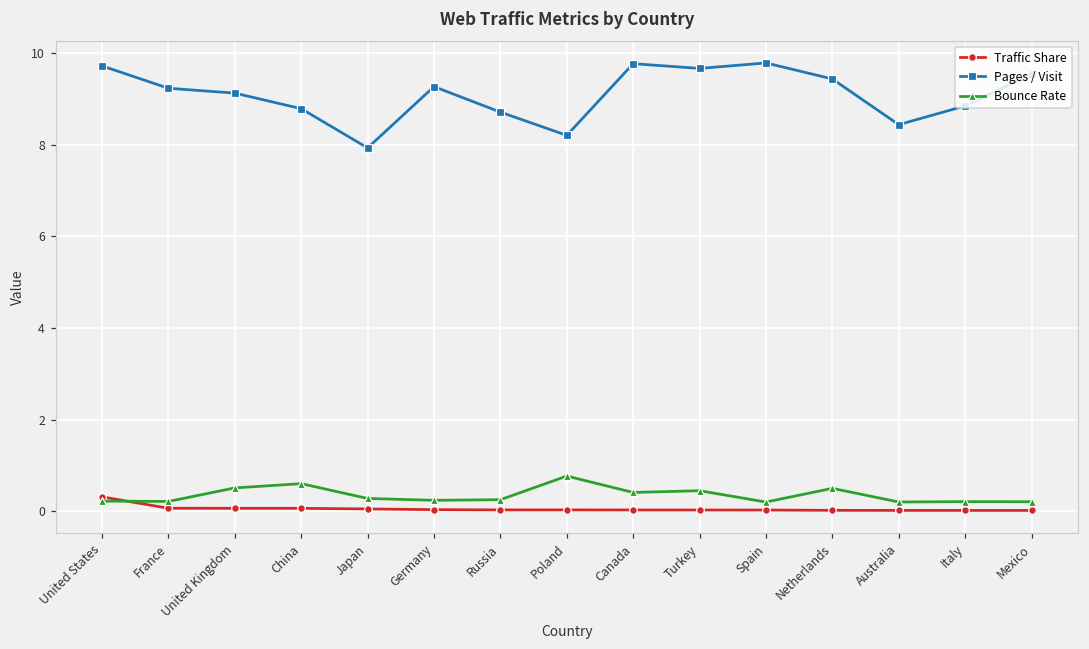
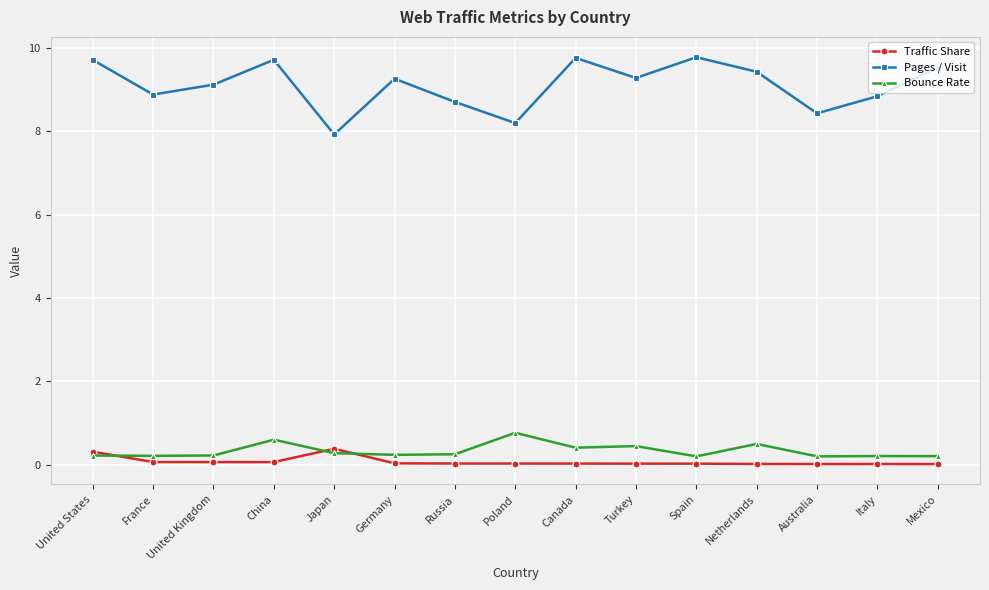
  {
    "Traffic Share": {
      "United States": 0.3,
      "France": 0.1,
      "United Kingdom": 0.1,
      "China": 0.1,
-     "Japan": 0.0,
+     "Japan": 0.4,
      "Germany": 0.0,
      "Russia": 0.0,
      "Poland": 0.0,
      "Canada": 0.0,
      "Turkey": 0.0,
      "Spain": 0.0,
      "Netherlands": 0.0,
      "Australia": 0.0,
      "Italy": 0.0,
      "Mexico": 0.0
    },
    "Pages / Visit": {
      "United States": 9.7,
-     "France": 9.2,
+     "France": 8.9,
      "United Kingdom": 9.1,
-     "China": 8.8,
+     "China": 9.7,
      "Japan": 7.9,
      "Germany": 9.3,
      "Russia": 8.7,
      "Poland": 8.2,
      "Canada": 9.8,
-     "Turkey": 9.7,
+     "Turkey": 9.3,
      "Spain": 9.8,
      "Netherlands": 9.4,
      "Australia": 8.4,
      "Italy": 8.8
    },
    "Bounce Rate": {
      "United States": 0.2,
      "France": 0.2,
-     "United Kingdom": 0.5,
+     "United Kingdom": 0.2,
      "China": 0.6,
      "Japan": 0.3,
      "Germany": 0.2,
      "Russia": 0.3,
      "Poland": 0.8,
      "Canada": 0.4,
      "Turkey": 0.4,
      "Spain": 0.2,
      "Netherlands": 0.5,
      "Australia": 0.2,
      "Italy": 0.2,
      "Mexico": 0.2
    }
  }
